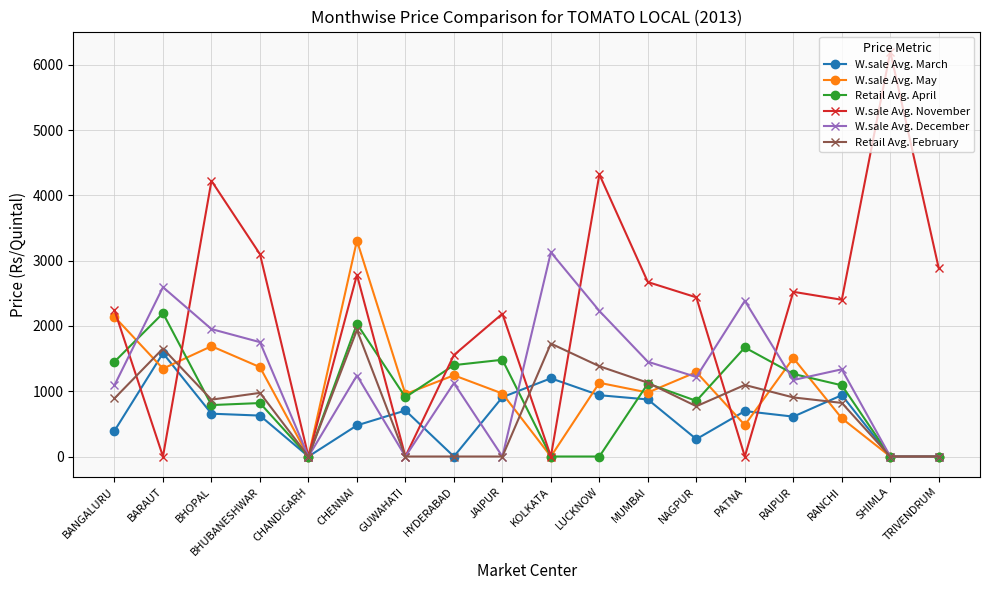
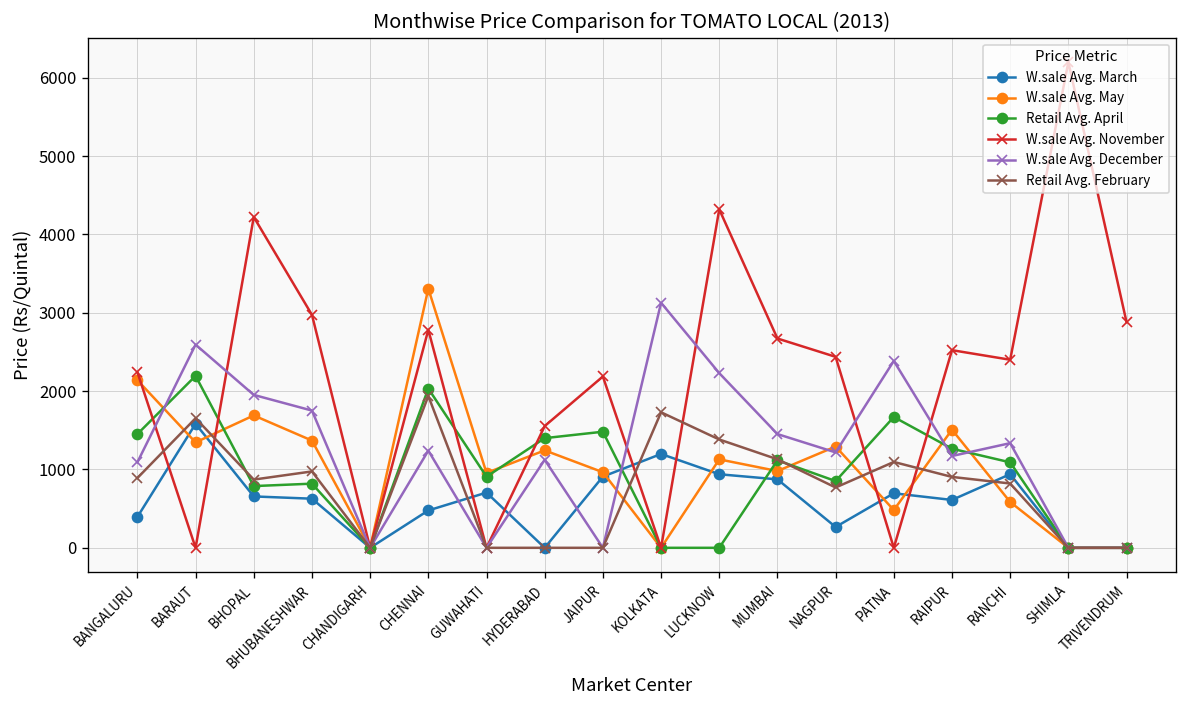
  {
    "W.sale Avg. March": {
      "BANGALURU": 400,
      "BARAUT": 1600,
      "BHOPAL": 700,
      "BHUBANESHWAR": 600,
      "CHENNAI": 500,
      "GUWAHATI": 700,
      "JAIPUR": 900,
      "KOLKATA": 1200,
      "LUCKNOW": 900,
      "MUMBAI": 900,
      "NAGPUR": 300,
      "PATNA": 700,
      "RAIPUR": 600,
      "RANCHI": 900
    },
    "W.sale Avg. May": {
      "BANGALURU": 2100,
      "BARAUT": 1300,
      "BHOPAL": 1700,
      "BHUBANESHWAR": 1400,
      "CHENNAI": 3300,
      "GUWAHATI": 1000,
      "HYDERABAD": 1200,
      "JAIPUR": 1000,
      "LUCKNOW": 1100,
      "MUMBAI": 1000,
      "NAGPUR": 1300,
      "PATNA": 500,
      "RAIPUR": 1500,
      "RANCHI": 600
    },
    "Retail Avg. April": {
      "BANGALURU": 1500,
      "BARAUT": 2200,
      "BHOPAL": 800,
      "BHUBANESHWAR": 800,
      "CHENNAI": 2000,
      "GUWAHATI": 900,
      "HYDERABAD": 1400,
      "JAIPUR": 1500,
      "LUCKNOW": 0,
      "NAGPUR": 900,
      "PATNA": 1700,
      "RAIPUR": 1300,
      "RANCHI": 1100
    },
    "W.sale Avg. November": {
      "BANGALURU": 2200,
      "BARAUT": 0,
      "BHOPAL": 4200,
-     "BHUBANESHWAR": 3100,
+     "BHUBANESHWAR": 3000,
      "CHENNAI": 2800,
      "HYDERABAD": 1600,
      "JAIPUR": 2200,
      "LUCKNOW": 4300,
      "MUMBAI": 2700,
      "NAGPUR": 2400,
      "PATNA": 0,
      "RAIPUR": 2500,
      "RANCHI": 2400,
      "TRIVENDRUM": 2900
    },
    "W.sale Avg. December": {
      "BANGALURU": 1100,
      "BARAUT": 2600,
      "BHOPAL": 2000,
      "BHUBANESHWAR": 1800,
      "CHENNAI": 1200,
      "HYDERABAD": 1100,
      "KOLKATA": 3100,
      "LUCKNOW": 2200,
      "MUMBAI": 1500,
      "NAGPUR": 1200,
      "PATNA": 2400,
      "RAIPUR": 1200,
      "RANCHI": 1300
    },
    "Retail Avg. February": {
      "BANGALURU": 900,
      "BARAUT": 1700,
      "BHOPAL": 900,
      "BHUBANESHWAR": 1000,
      "CHENNAI": 1900,
      "KOLKATA": 1700,
      "LUCKNOW": 1400,
      "NAGPUR": 800,
      "PATNA": 1100,
      "RAIPUR": 900,
      "RANCHI": 800
    }
  }
